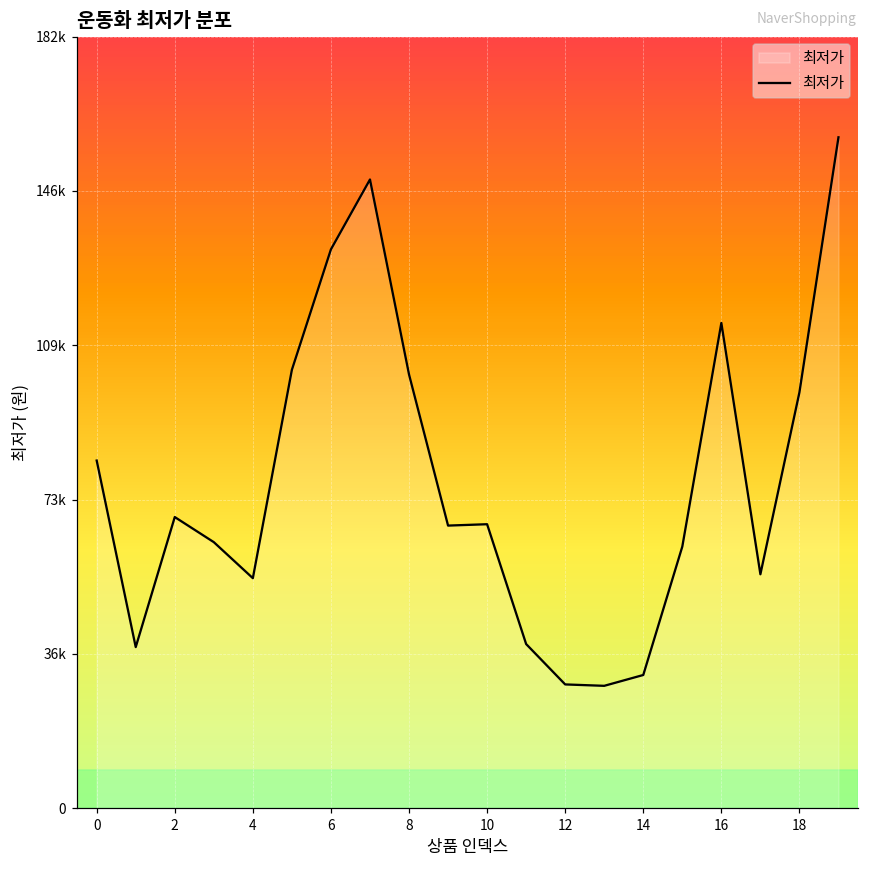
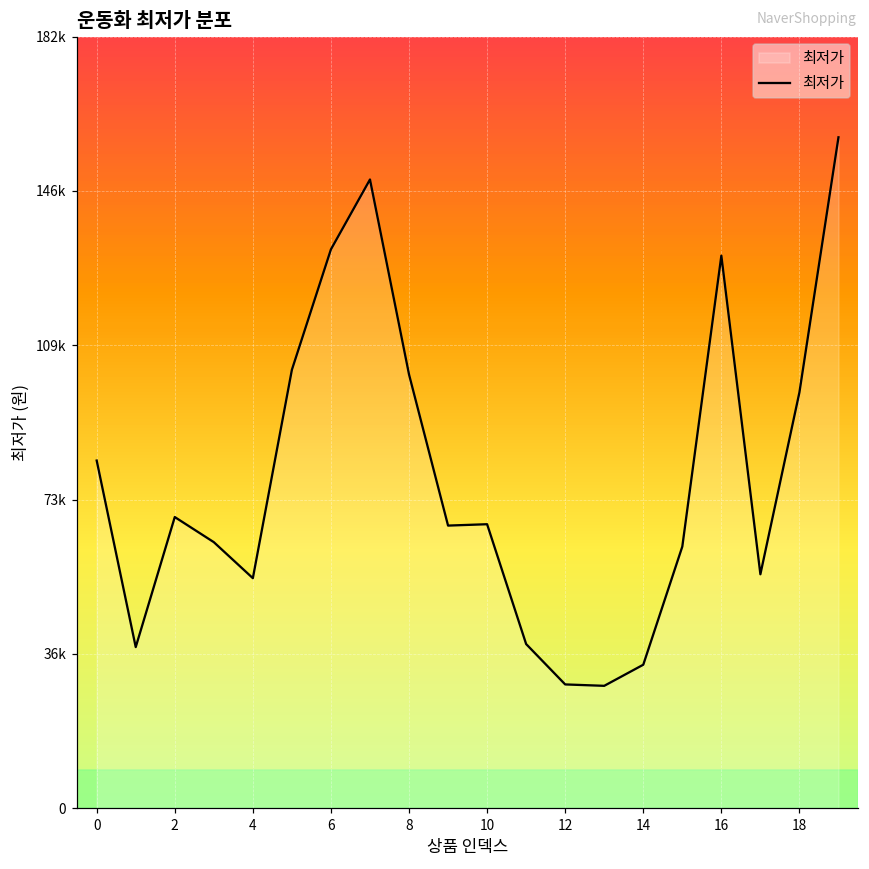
  {
    "0": 82000,
    "2": 69000,
    "4": 55000,
    "6": 132000,
    "8": 103000,
    "10": 67000,
    "12": 29000,
-   "14": 32000,
-   "16": 115000,
+   "14": 34000,
+   "16": 131000,
    "18": 99000
  }
